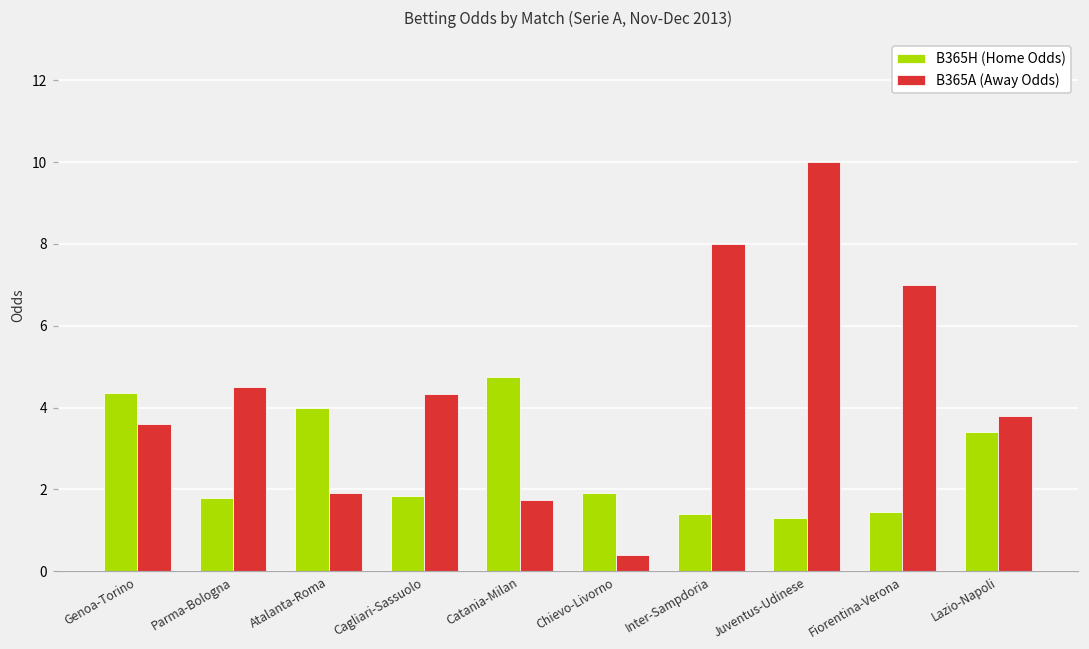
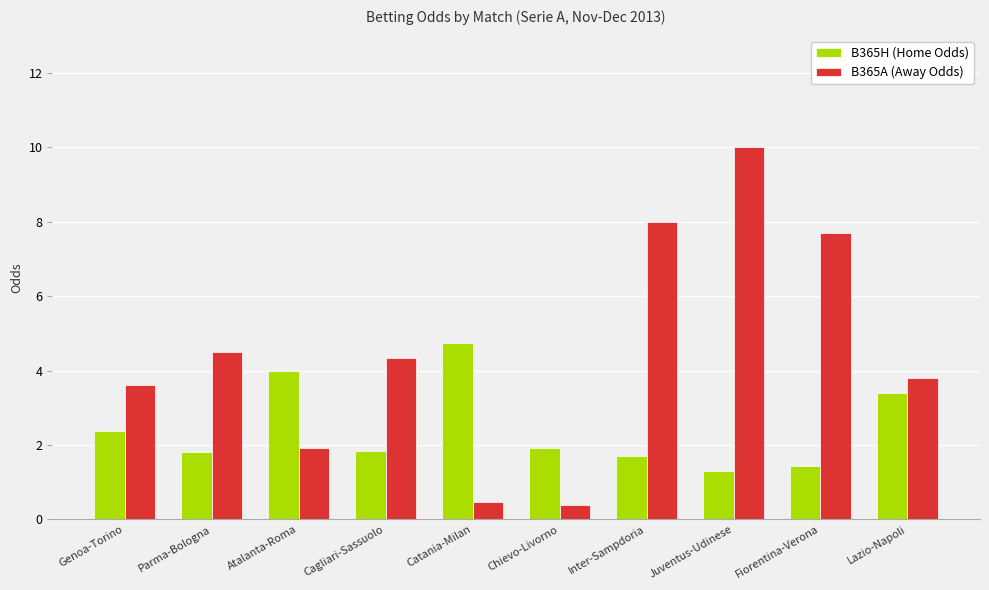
  {
    "B365H (Home Odds)": {
-     "Genoa-Torino": 4.4,
+     "Genoa-Torino": 2.4,
      "Parma-Bologna": 1.8,
      "Atalanta-Roma": 4.0,
      "Cagliari-Sassuolo": 1.8,
      "Catania-Milan": 4.8,
      "Chievo-Livorno": 1.9,
-     "Inter-Sampdoria": 1.4,
+     "Inter-Sampdoria": 1.7,
      "Juventus-Udinese": 1.3,
      "Fiorentina-Verona": 1.4,
      "Lazio-Napoli": 3.4
    },
    "B365A (Away Odds)": {
      "Genoa-Torino": 3.6,
      "Parma-Bologna": 4.5,
      "Atalanta-Roma": 1.9,
      "Cagliari-Sassuolo": 4.3,
-     "Catania-Milan": 1.8,
+     "Catania-Milan": 0.5,
      "Chievo-Livorno": 0.4,
      "Inter-Sampdoria": 8.0,
      "Juventus-Udinese": 10.0,
-     "Fiorentina-Verona": 7.0,
+     "Fiorentina-Verona": 7.7,
      "Lazio-Napoli": 3.8
    }
  }
